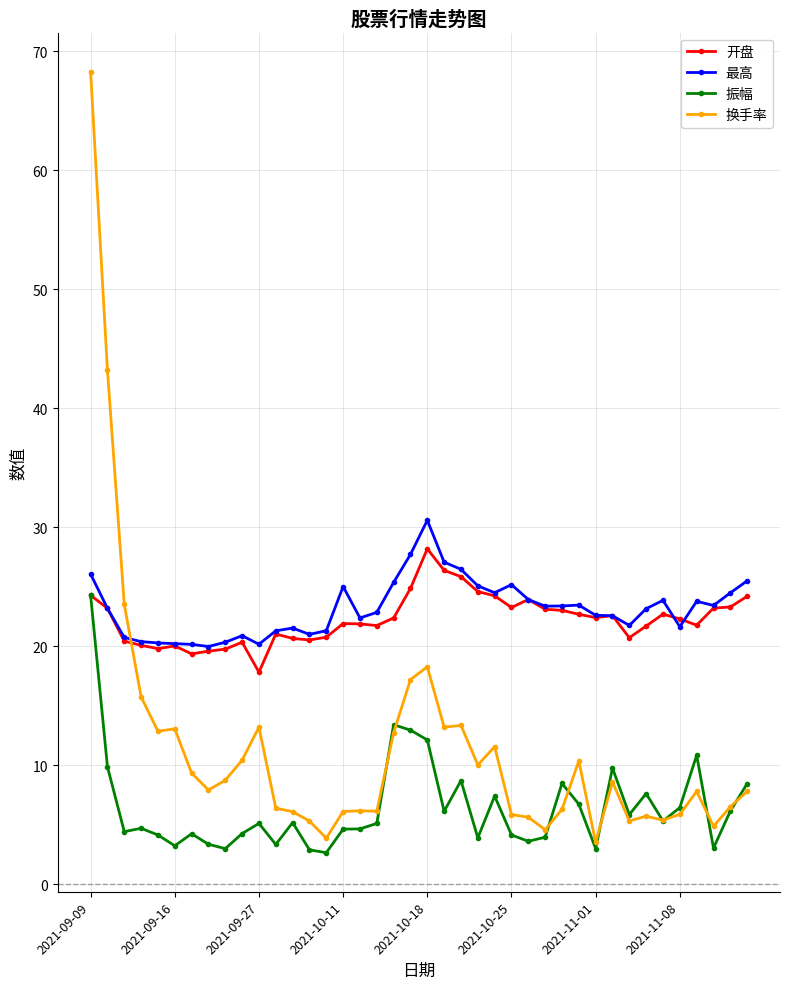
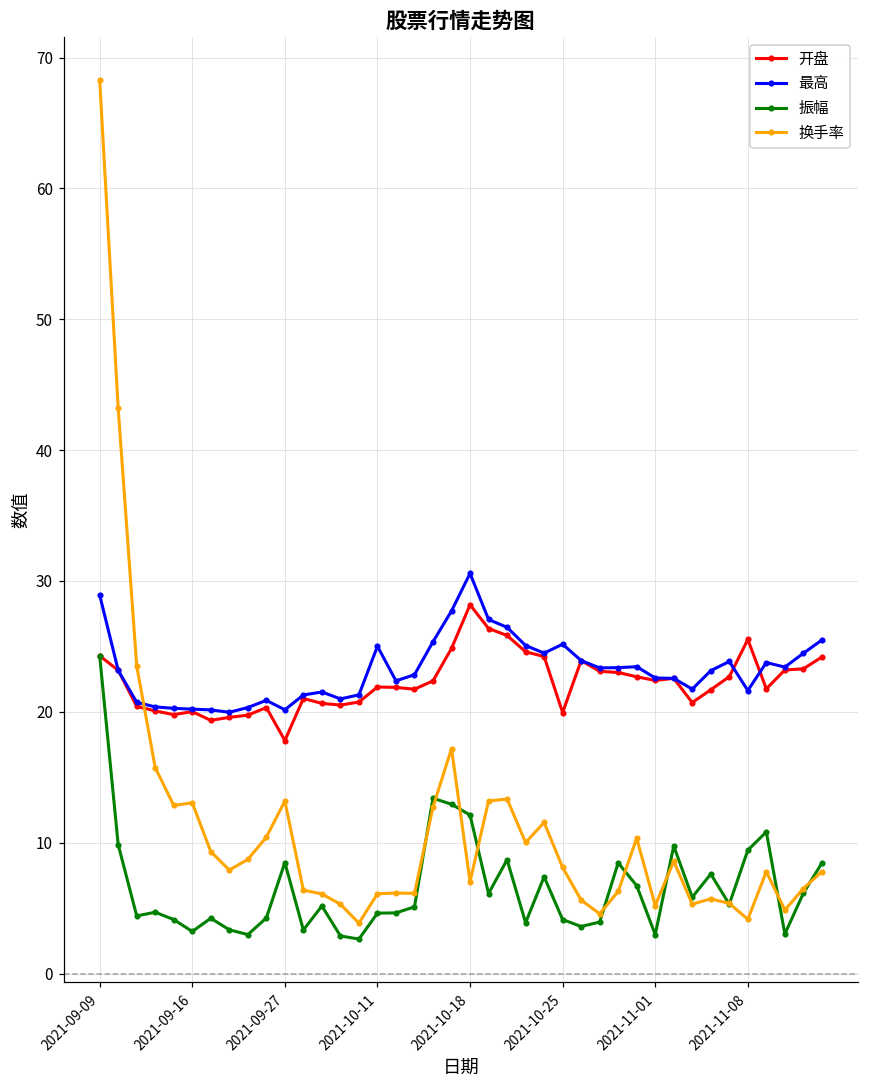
  {
    "开盘": {
      "2021-09-27": 17.8,
      "2021-10-11": 21.9,
      "2021-10-18": 28.2,
-     "2021-10-25": 23.3,
-     "2021-11-08": 22.3
+     "2021-10-25": 20.0,
+     "2021-11-08": 25.5
    },
    "最高": {
-     "2021-09-09": 26.1,
+     "2021-09-09": 28.9,
      "2021-09-27": 20.2,
      "2021-10-11": 25.0,
      "2021-10-18": 30.6,
      "2021-10-25": 25.2,
      "2021-11-08": 21.6
    },
    "振幅": {
      "2021-09-16": 3.2,
-     "2021-09-27": 5.1,
+     "2021-09-27": 8.5,
      "2021-10-11": 4.6,
      "2021-10-18": 12.1,
      "2021-10-25": 4.1,
      "2021-11-01": 3.0,
-     "2021-11-08": 6.4
+     "2021-11-08": 9.4
    },
    "换手率": {
      "2021-09-09": 68.3,
      "2021-09-16": 13.1,
      "2021-09-27": 13.2,
      "2021-10-11": 6.1,
-     "2021-10-18": 18.3,
-     "2021-10-25": 5.9,
-     "2021-11-01": 3.5,
-     "2021-11-08": 5.9
+     "2021-10-18": 7.0,
+     "2021-10-25": 8.1,
+     "2021-11-01": 5.2,
+     "2021-11-08": 4.2
    }
  }
